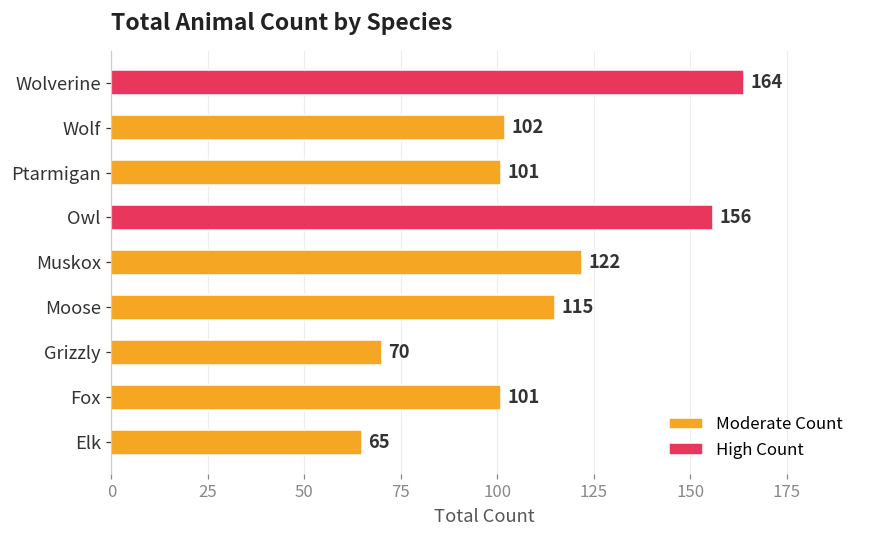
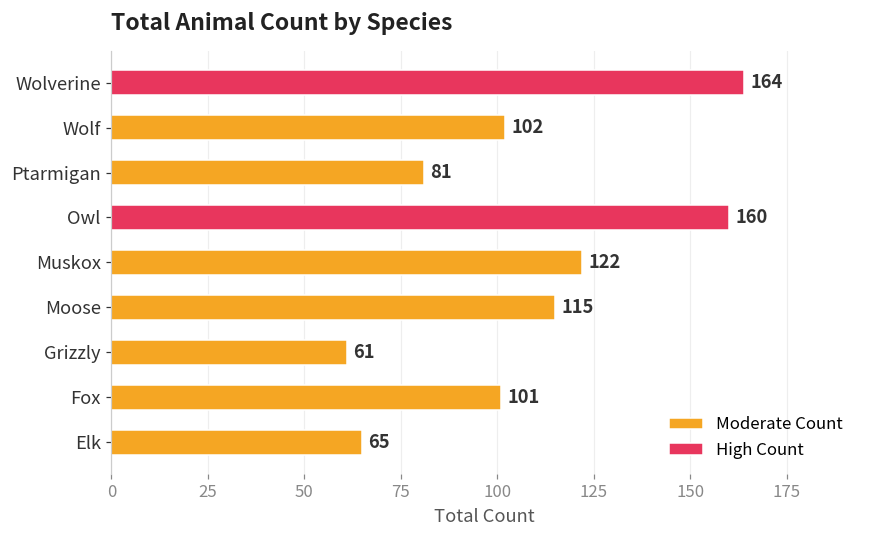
  {
    "Wolverine": 164,
    "Wolf": 102,
-   "Ptarmigan": 101,
-   "Owl": 156,
+   "Ptarmigan": 81,
+   "Owl": 160,
    "Muskox": 122,
    "Moose": 115,
-   "Grizzly": 70,
+   "Grizzly": 61,
    "Fox": 101,
    "Elk": 65
  }
